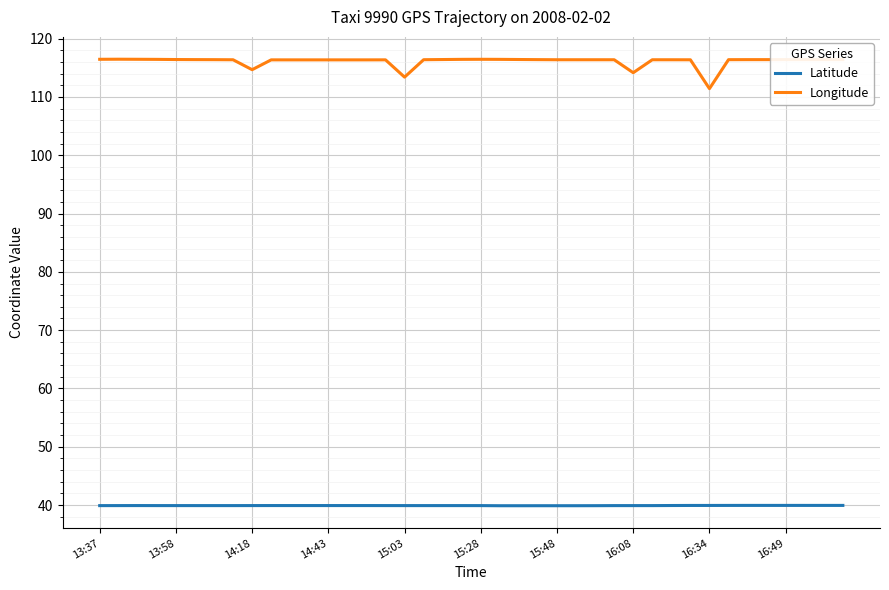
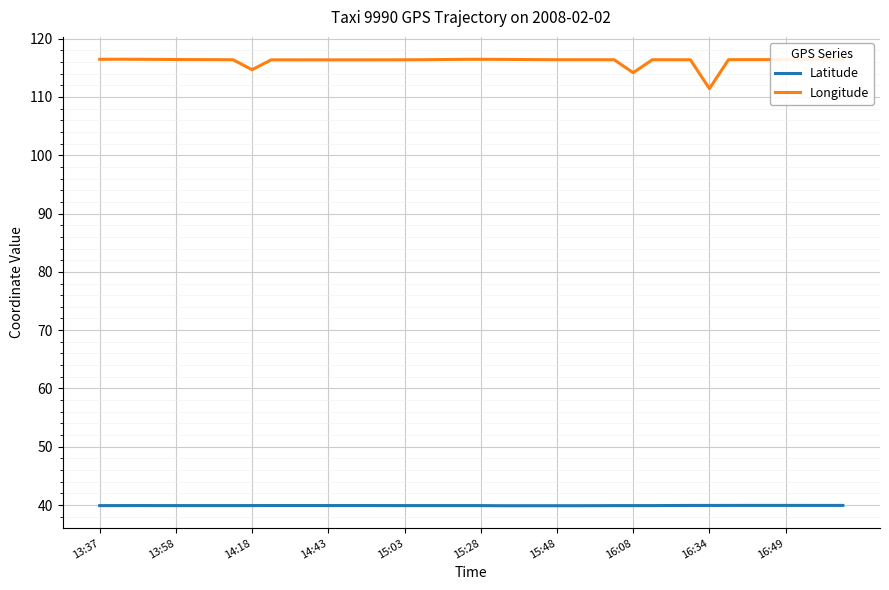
  {
    "Latitude": {
      "13:37": 40,
      "13:58": 40,
      "14:18": 40,
      "15:03": 40,
      "15:28": 40,
      "15:48": 40,
      "16:08": 40,
      "16:34": 40,
      "16:49": 40
    },
    "Longitude": {
      "13:37": 116,
      "13:58": 116,
      "14:18": 115,
-     "15:03": 113,
+     "15:03": 116,
      "15:28": 116,
      "15:48": 116,
      "16:08": 114,
      "16:34": 111
    }
  }
